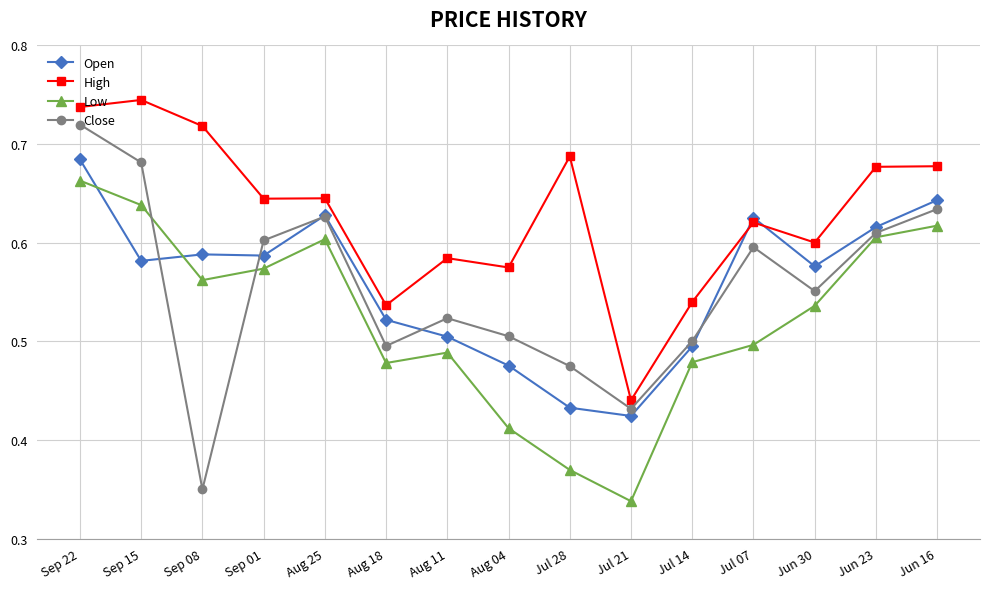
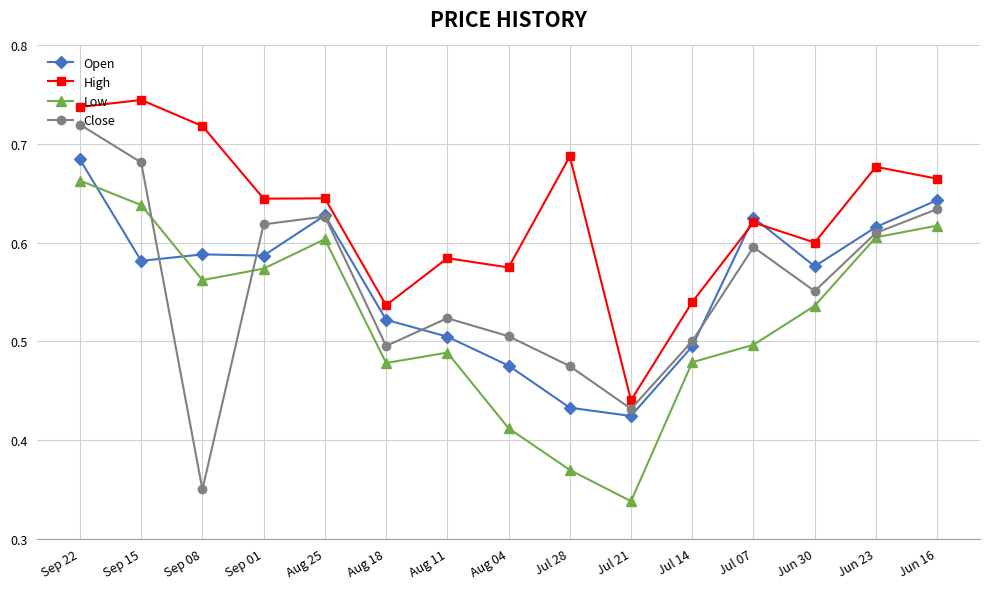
  {
    "Open": {
      "Sep 22": 0.68,
      "Sep 15": 0.58,
      "Sep 08": 0.59,
      "Sep 01": 0.59,
      "Aug 18": 0.52,
      "Aug 11": 0.50,
      "Aug 04": 0.48,
      "Jul 28": 0.43,
      "Jul 21": 0.42,
      "Jul 14": 0.49,
      "Jul 07": 0.63,
      "Jun 30": 0.58,
      "Jun 23": 0.62,
      "Jun 16": 0.64
    },
    "High": {
      "Sep 22": 0.74,
      "Sep 15": 0.74,
      "Sep 08": 0.72,
      "Sep 01": 0.64,
      "Aug 25": 0.65,
      "Aug 18": 0.54,
      "Aug 11": 0.58,
      "Aug 04": 0.57,
      "Jul 28": 0.69,
      "Jul 21": 0.44,
      "Jul 14": 0.54,
      "Jul 07": 0.62,
      "Jun 30": 0.60,
      "Jun 23": 0.68,
-     "Jun 16": 0.68
+     "Jun 16": 0.66
    },
    "Low": {
      "Sep 22": 0.66,
      "Sep 15": 0.64,
      "Sep 08": 0.56,
      "Sep 01": 0.57,
      "Aug 25": 0.60,
      "Aug 18": 0.48,
      "Aug 11": 0.49,
      "Aug 04": 0.41,
      "Jul 28": 0.37,
      "Jul 21": 0.34,
      "Jul 14": 0.48,
      "Jul 07": 0.50,
      "Jun 30": 0.54,
      "Jun 23": 0.61,
      "Jun 16": 0.62
    },
    "Close": {
      "Sep 22": 0.72,
      "Sep 15": 0.68,
      "Sep 08": 0.35,
-     "Sep 01": 0.60,
+     "Sep 01": 0.62,
      "Aug 18": 0.50,
      "Aug 11": 0.52,
      "Aug 04": 0.51,
      "Jul 28": 0.47,
      "Jul 21": 0.43,
      "Jul 14": 0.50,
      "Jul 07": 0.60,
      "Jun 30": 0.55,
      "Jun 23": 0.61,
      "Jun 16": 0.63
    }
  }
